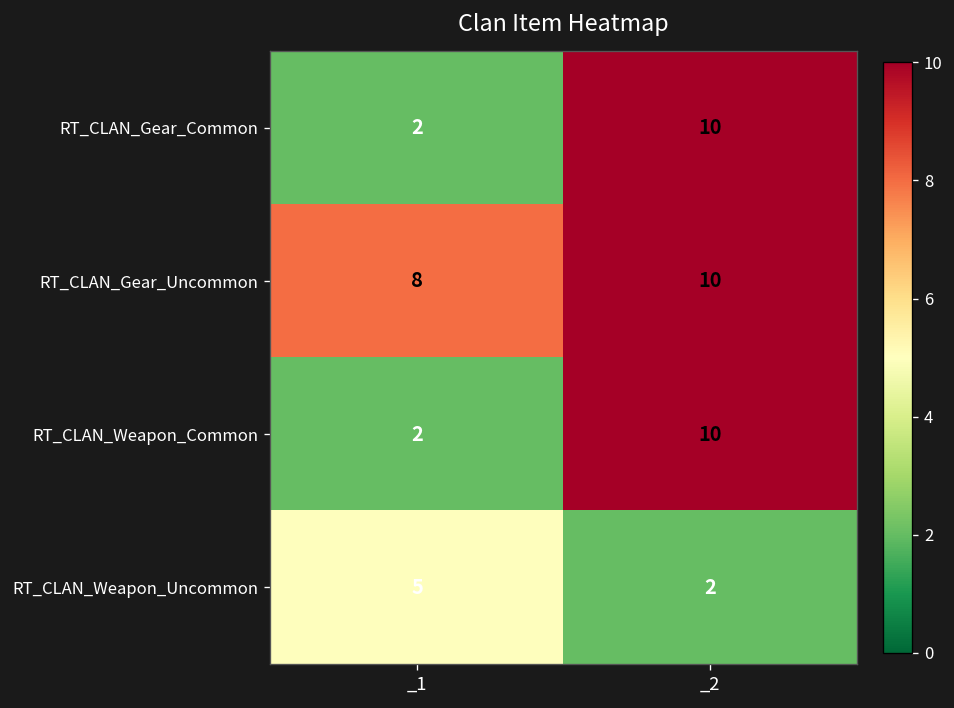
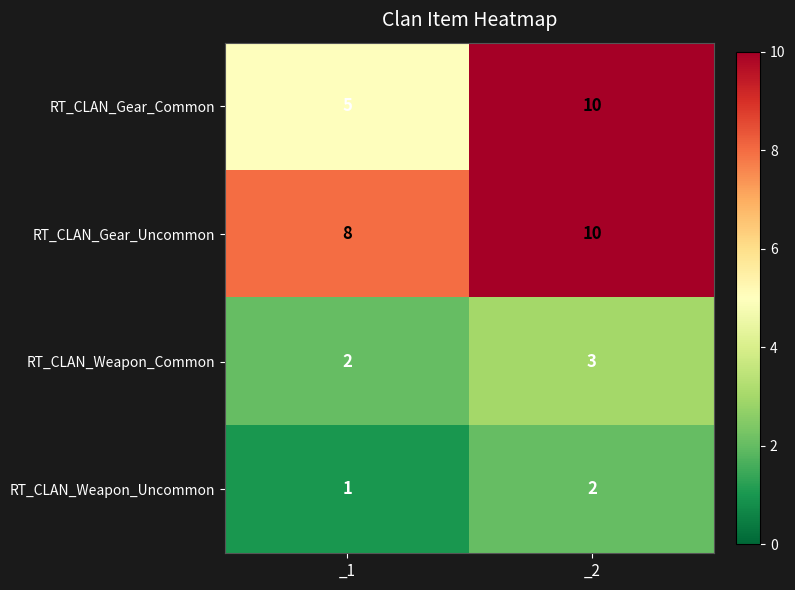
  {
    "RT_CLAN_Gear_Common": {
-     "_1": 2,
+     "_1": 5,
      "_2": 10
    },
    "RT_CLAN_Gear_Uncommon": {
      "_1": 8,
      "_2": 10
    },
    "RT_CLAN_Weapon_Common": {
      "_1": 2,
-     "_2": 10
+     "_2": 3
    },
    "RT_CLAN_Weapon_Uncommon": {
-     "_1": 5,
+     "_1": 1,
      "_2": 2
    }
  }
